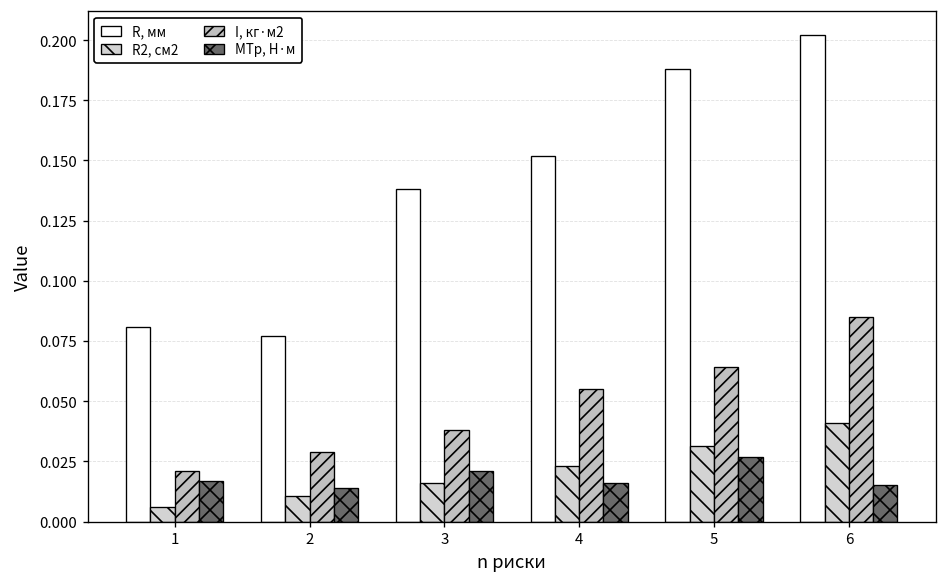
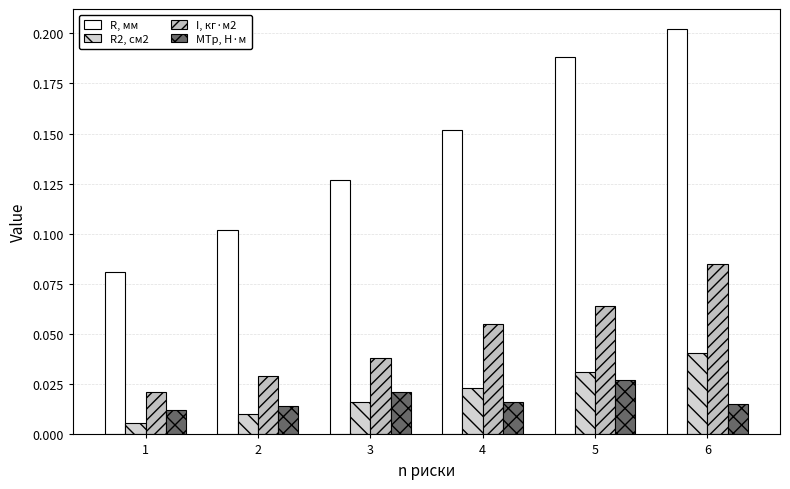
  {
    "R, мм": {
      "1": 0.081,
-     "2": 0.077,
-     "3": 0.138,
+     "2": 0.102,
+     "3": 0.127,
      "4": 0.152,
      "5": 0.188,
      "6": 0.202
    },
    "MТр, Н·м": {
-     "1": 0.017,
+     "1": 0.012,
      "2": 0.014,
      "3": 0.021,
      "4": 0.016,
      "5": 0.027,
      "6": 0.015
    }
  }
